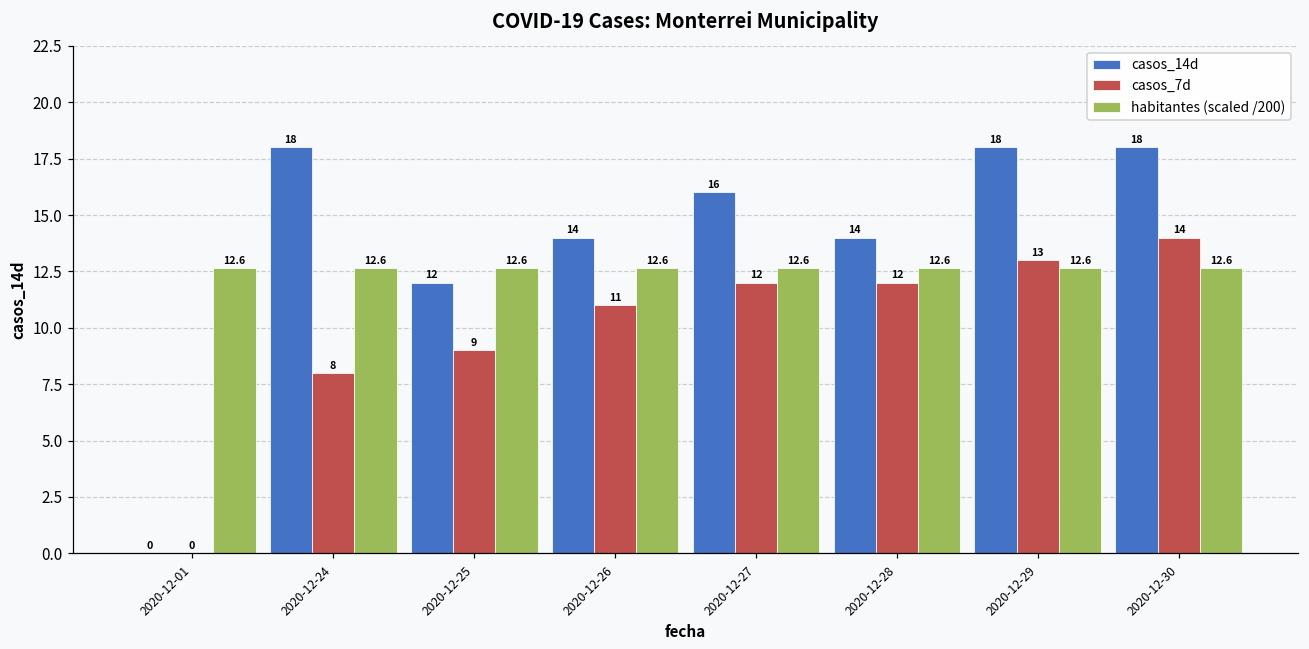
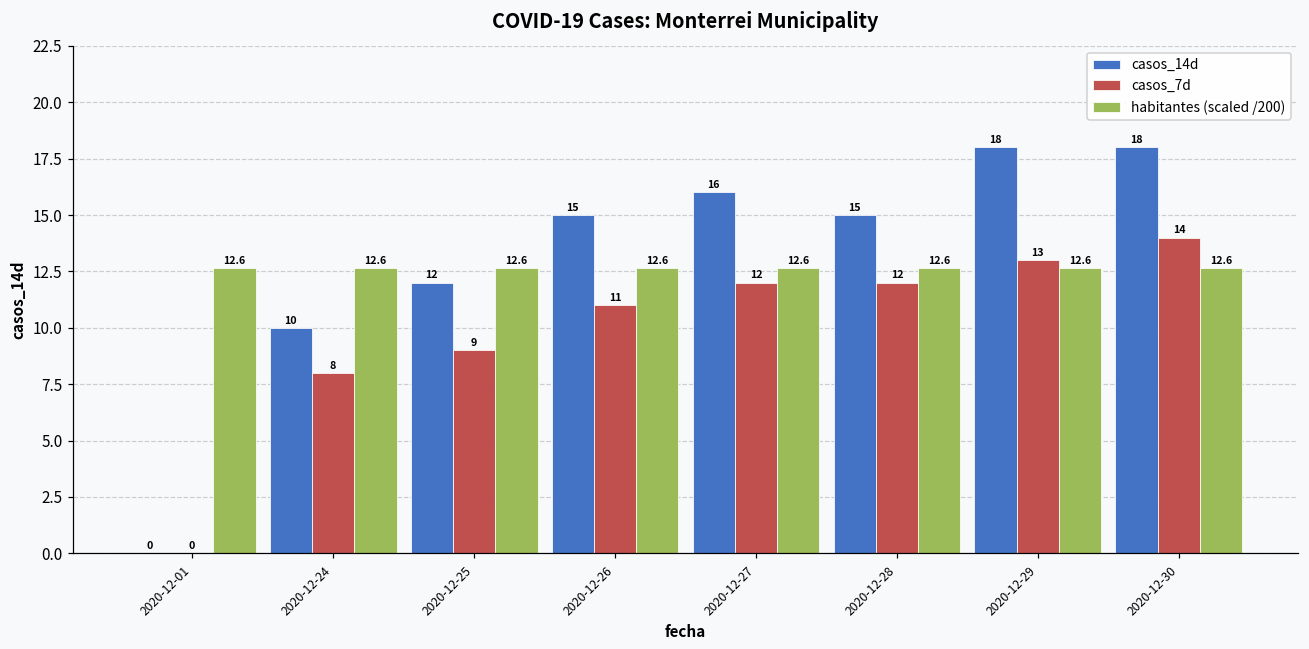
  {
    "casos_14d": {
      "2020-12-01": 0,
-     "2020-12-24": 18,
+     "2020-12-24": 10,
      "2020-12-25": 12,
-     "2020-12-26": 14,
+     "2020-12-26": 15,
      "2020-12-27": 16,
-     "2020-12-28": 14,
+     "2020-12-28": 15,
      "2020-12-29": 18,
      "2020-12-30": 18
    },
    "casos_7d": {
      "2020-12-01": 0,
      "2020-12-24": 8,
      "2020-12-25": 9,
      "2020-12-26": 11,
      "2020-12-27": 12,
      "2020-12-28": 12,
      "2020-12-29": 13,
      "2020-12-30": 14
    },
    "habitantes (scaled /200)": {
      "2020-12-01": 12.6,
      "2020-12-24": 12.6,
      "2020-12-25": 12.6,
      "2020-12-26": 12.6,
      "2020-12-27": 12.6,
      "2020-12-28": 12.6,
      "2020-12-29": 12.6,
      "2020-12-30": 12.6
    }
  }
